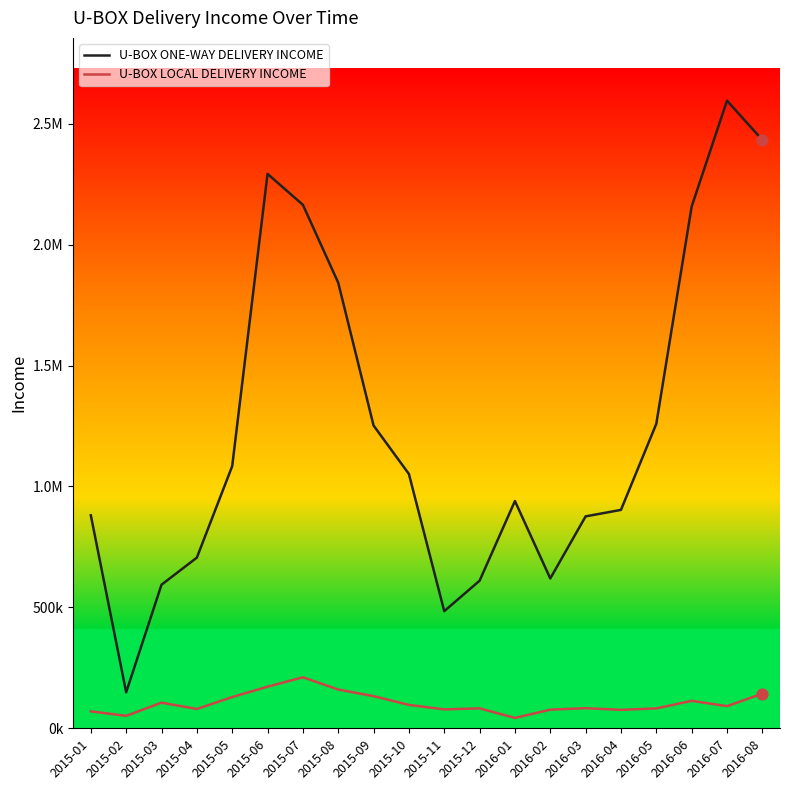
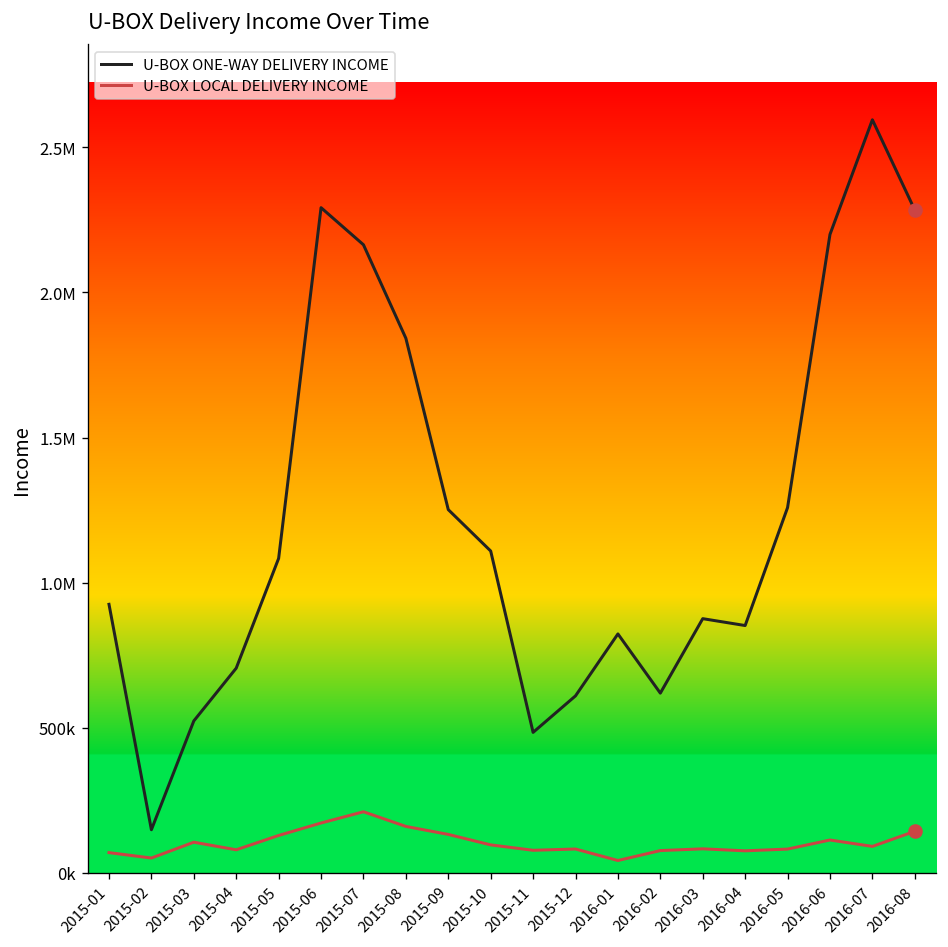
  {
    "U-BOX ONE-WAY DELIVERY INCOME": {
-     "2015-01": 880000,
+     "2015-01": 930000,
      "2015-02": 150000,
-     "2015-03": 590000,
+     "2015-03": 520000,
      "2015-04": 710000,
      "2015-05": 1080000,
      "2015-06": 2290000,
      "2015-07": 2160000,
      "2015-08": 1840000,
      "2015-09": 1250000,
-     "2015-10": 1050000,
+     "2015-10": 1110000,
      "2015-11": 480000,
      "2015-12": 610000,
-     "2016-01": 940000,
+     "2016-01": 820000,
      "2016-02": 620000,
      "2016-03": 880000,
-     "2016-04": 900000,
+     "2016-04": 850000,
      "2016-05": 1260000,
-     "2016-06": 2160000,
+     "2016-06": 2200000,
      "2016-07": 2600000,
-     "2016-08": 2430000
+     "2016-08": 2280000
    }
  }
